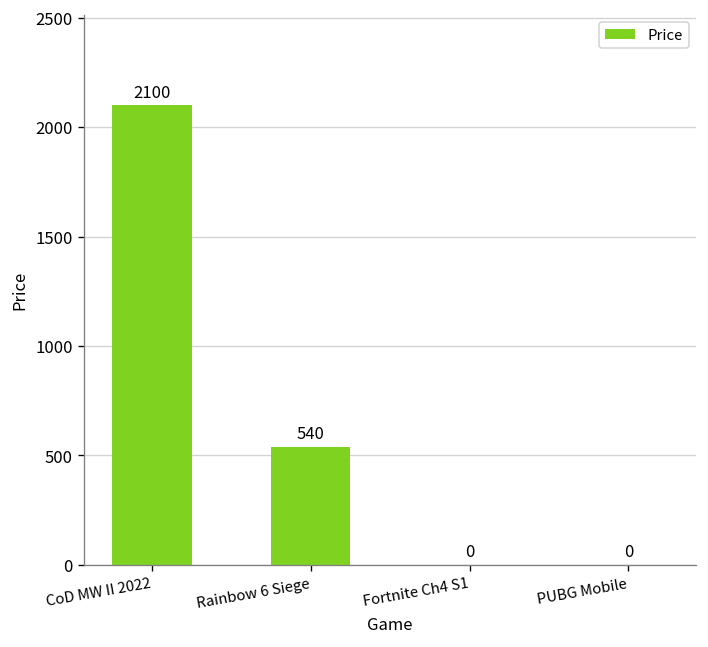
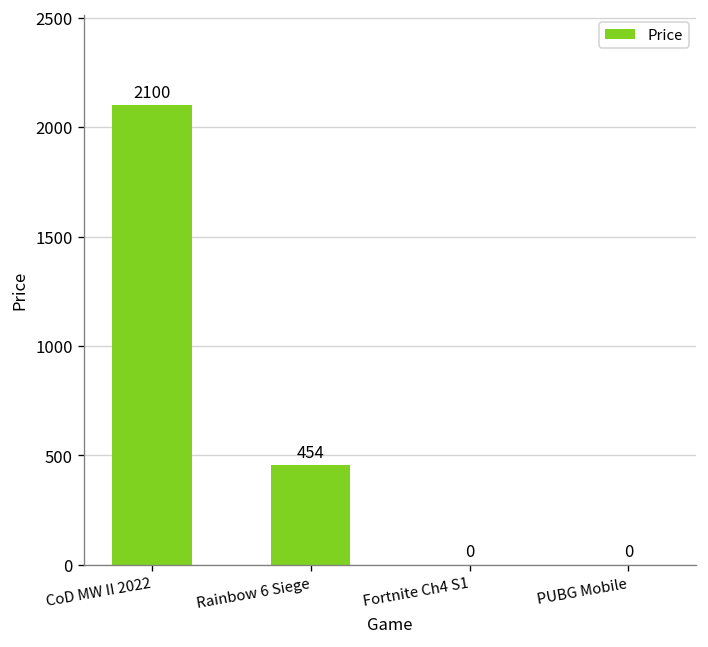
  {
    "CoD MW II 2022": 2100,
-   "Rainbow 6 Siege": 540,
+   "Rainbow 6 Siege": 454,
    "Fortnite Ch4 S1": 0,
    "PUBG Mobile": 0
  }
